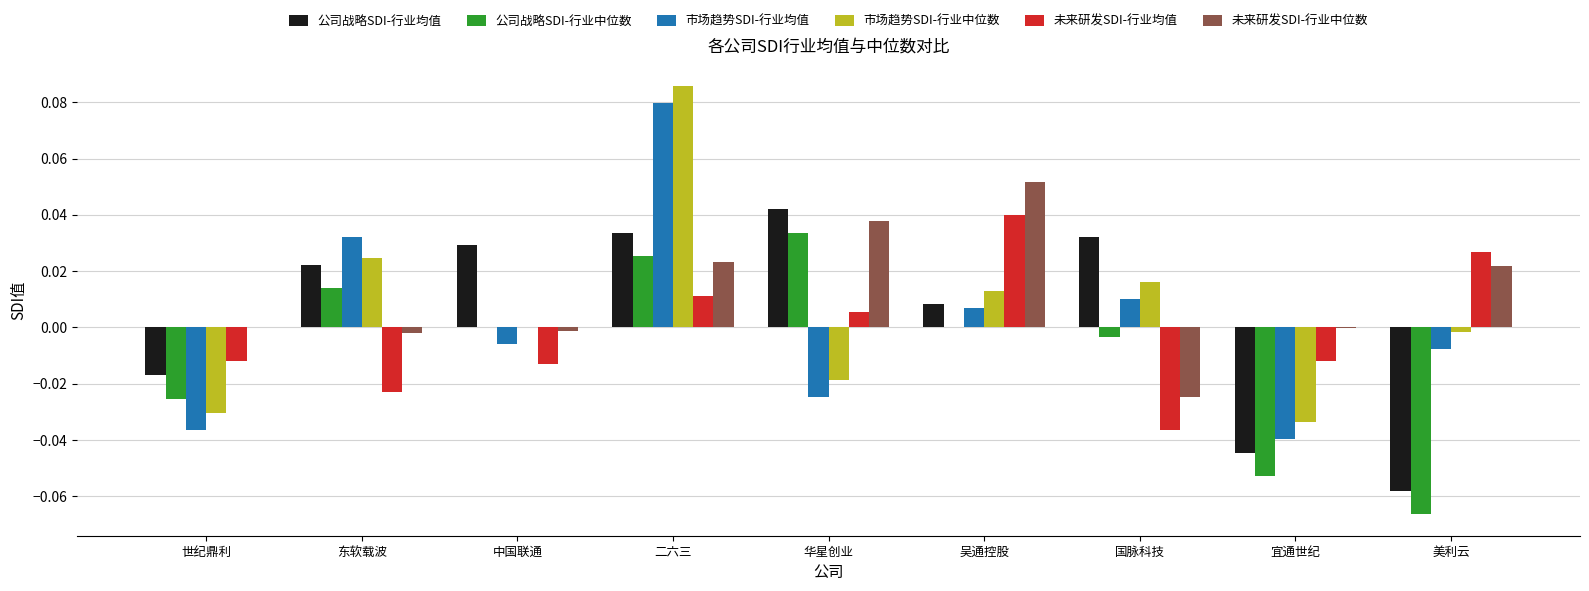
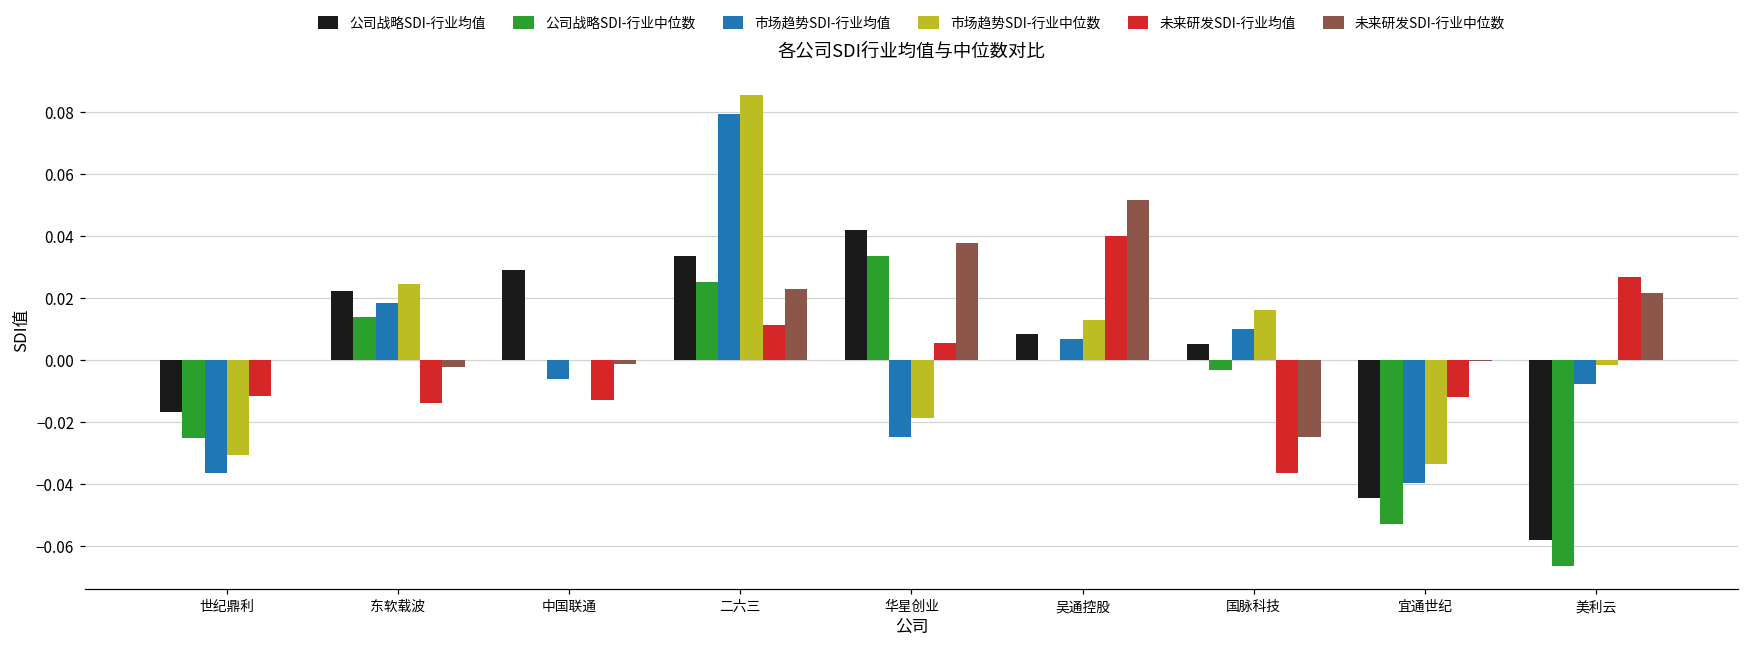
  {
    "公司战略SDI-行业均值": {
      "世纪鼎利": -0.017,
      "东软载波": 0.022,
      "中国联通": 0.029,
      "二六三": 0.034,
      "华星创业": 0.042,
      "吴通控股": 0.008,
-     "国脉科技": 0.032,
+     "国脉科技": 0.005,
      "宜通世纪": -0.044,
      "美利云": -0.058
    },
    "公司战略SDI-行业中位数": {
      "世纪鼎利": -0.025,
      "东软载波": 0.014,
      "二六三": 0.025,
      "华星创业": 0.034,
      "吴通控股": 0.000,
      "国脉科技": -0.003,
      "宜通世纪": -0.053,
      "美利云": -0.066
    },
    "市场趋势SDI-行业均值": {
      "世纪鼎利": -0.037,
-     "东软载波": 0.032,
+     "东软载波": 0.018,
      "中国联通": -0.006,
      "二六三": 0.080,
      "华星创业": -0.025,
      "吴通控股": 0.007,
      "国脉科技": 0.010,
      "宜通世纪": -0.040,
      "美利云": -0.008
    },
    "市场趋势SDI-行业中位数": {
      "世纪鼎利": -0.031,
      "东软载波": 0.025,
      "中国联通": 0.000,
      "二六三": 0.086,
      "华星创业": -0.019,
      "吴通控股": 0.013,
      "国脉科技": 0.016,
      "宜通世纪": -0.034,
      "美利云": -0.002
    },
    "未来研发SDI-行业均值": {
      "世纪鼎利": -0.012,
-     "东软载波": -0.023,
+     "东软载波": -0.014,
      "中国联通": -0.013,
      "二六三": 0.011,
      "华星创业": 0.006,
      "吴通控股": 0.040,
      "国脉科技": -0.037,
      "宜通世纪": -0.012,
      "美利云": 0.027
    },
    "未来研发SDI-行业中位数": {
      "世纪鼎利": 0.000,
      "东软载波": -0.002,
      "中国联通": -0.001,
      "二六三": 0.023,
      "华星创业": 0.038,
      "吴通控股": 0.052,
      "国脉科技": -0.025,
      "美利云": 0.022
    }
  }
